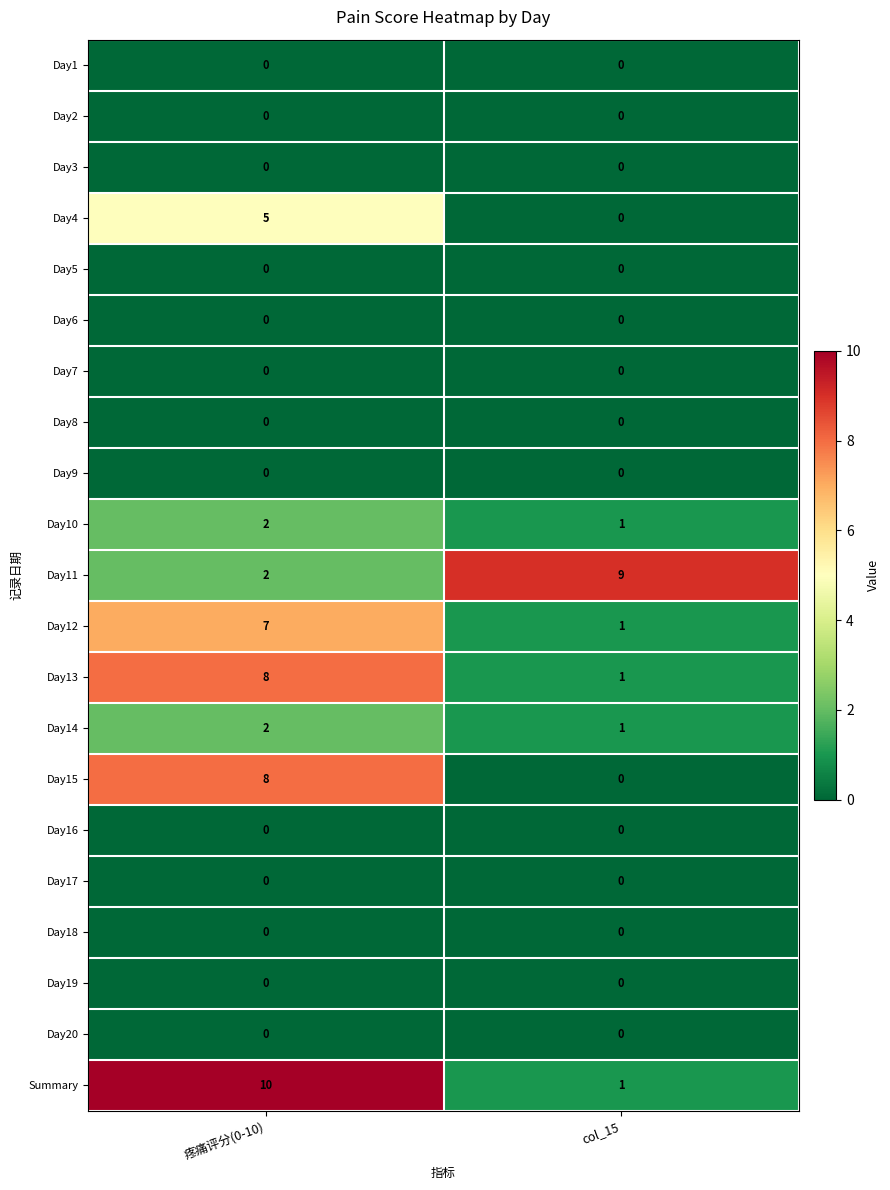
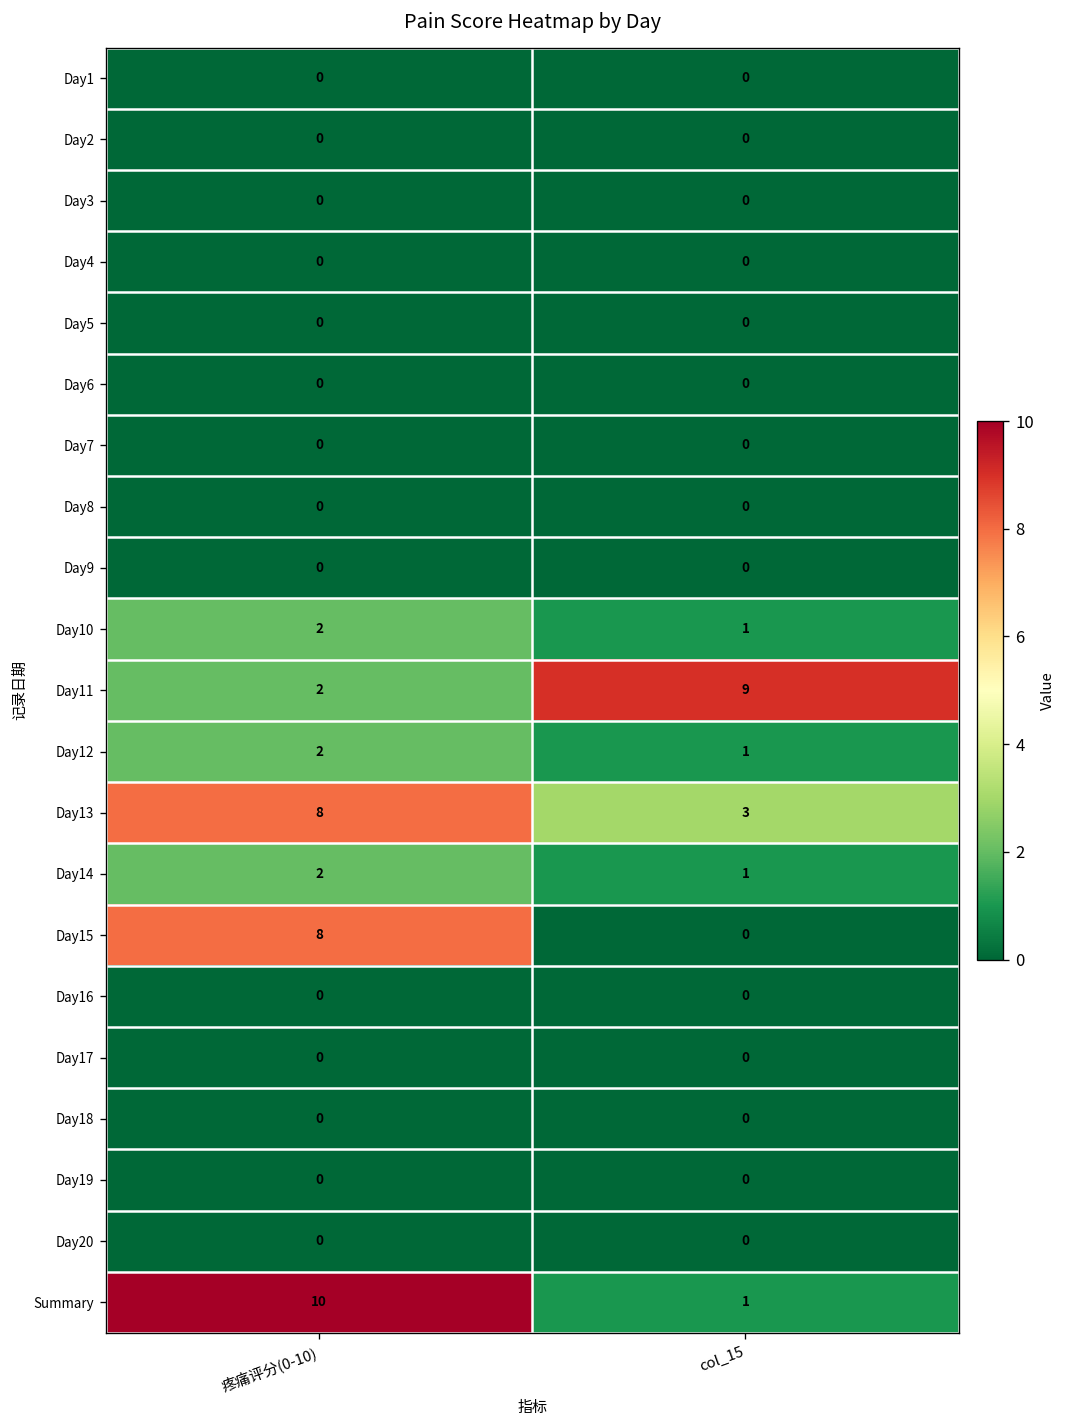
  {
    "Day1": {
      "疼痛评分(0-10)": 0,
      "col_15": 0
    },
    "Day2": {
      "疼痛评分(0-10)": 0,
      "col_15": 0
    },
    "Day3": {
      "疼痛评分(0-10)": 0,
      "col_15": 0
    },
    "Day4": {
-     "疼痛评分(0-10)": 5,
+     "疼痛评分(0-10)": 0,
      "col_15": 0
    },
    "Day5": {
      "疼痛评分(0-10)": 0,
      "col_15": 0
    },
    "Day6": {
      "疼痛评分(0-10)": 0,
      "col_15": 0
    },
    "Day7": {
      "疼痛评分(0-10)": 0,
      "col_15": 0
    },
    "Day8": {
      "疼痛评分(0-10)": 0,
      "col_15": 0
    },
    "Day9": {
      "疼痛评分(0-10)": 0,
      "col_15": 0
    },
    "Day10": {
      "疼痛评分(0-10)": 2,
      "col_15": 1
    },
    "Day11": {
      "疼痛评分(0-10)": 2,
      "col_15": 9
    },
    "Day12": {
-     "疼痛评分(0-10)": 7,
+     "疼痛评分(0-10)": 2,
      "col_15": 1
    },
    "Day13": {
      "疼痛评分(0-10)": 8,
-     "col_15": 1
+     "col_15": 3
    },
    "Day14": {
      "疼痛评分(0-10)": 2,
      "col_15": 1
    },
    "Day15": {
      "疼痛评分(0-10)": 8,
      "col_15": 0
    },
    "Day16": {
      "疼痛评分(0-10)": 0,
      "col_15": 0
    },
    "Day17": {
      "疼痛评分(0-10)": 0,
      "col_15": 0
    },
    "Day18": {
      "疼痛评分(0-10)": 0,
      "col_15": 0
    },
    "Day19": {
      "疼痛评分(0-10)": 0,
      "col_15": 0
    },
    "Day20": {
      "疼痛评分(0-10)": 0,
      "col_15": 0
    },
    "Summary": {
      "疼痛评分(0-10)": 10,
      "col_15": 1
    }
  }
